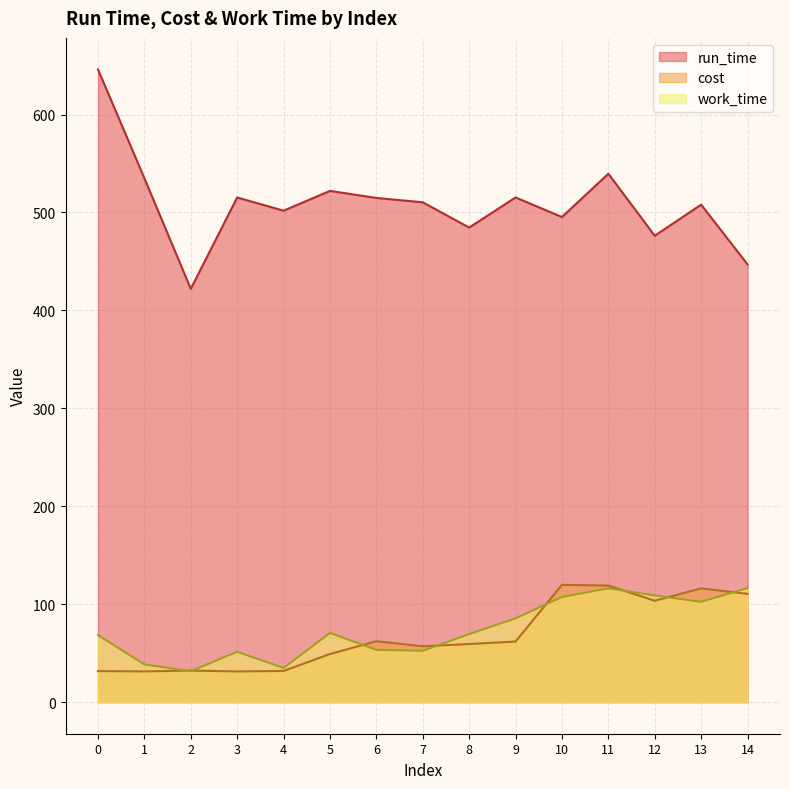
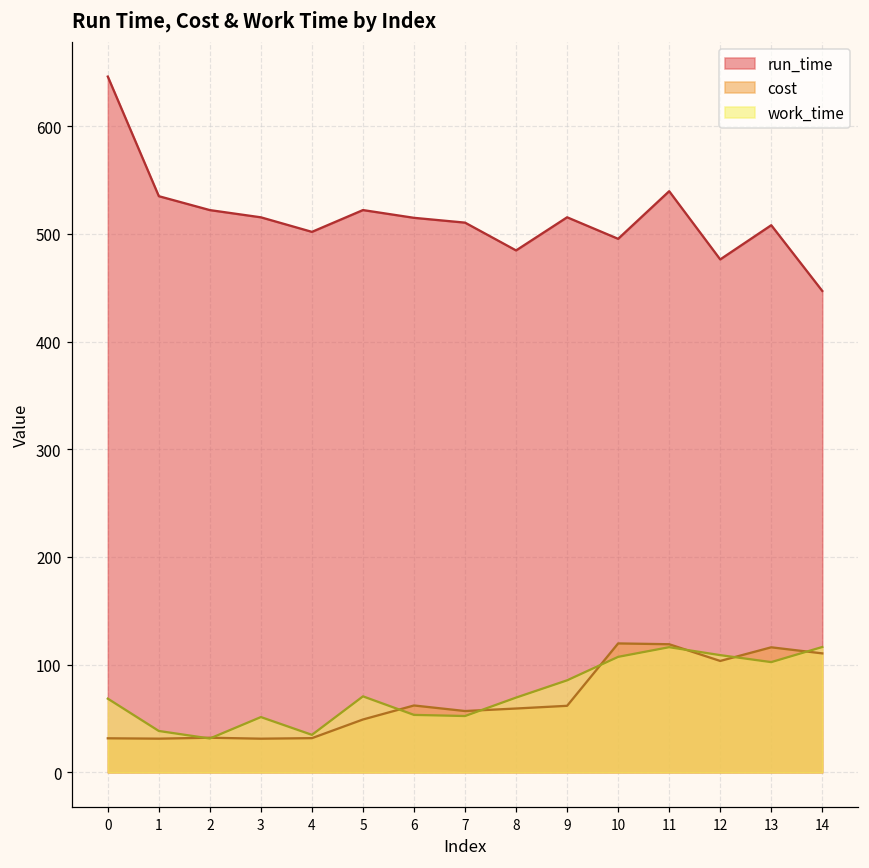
  {
    "run_time": {
      "0": 650,
      "1": 530,
-     "2": 420,
+     "2": 520,
      "3": 520,
      "4": 500,
      "5": 520,
      "6": 510,
      "7": 510,
      "8": 480,
      "9": 520,
      "10": 500,
      "11": 540,
      "12": 480,
      "13": 510,
      "14": 450
    },
    "cost": {
      "0": 30,
      "1": 30,
      "3": 30,
      "4": 30,
      "5": 50,
      "6": 60,
      "7": 60,
      "8": 60,
      "9": 60,
      "10": 120,
      "11": 120,
      "12": 100,
      "13": 120,
      "14": 110
    },
    "work_time": {
      "0": 70,
      "1": 40,
      "3": 50,
      "4": 30,
      "5": 70,
      "6": 50,
      "7": 50,
      "8": 70,
      "9": 90,
      "10": 110,
      "11": 120,
      "12": 110,
      "13": 100,
      "14": 120
    }
  }
